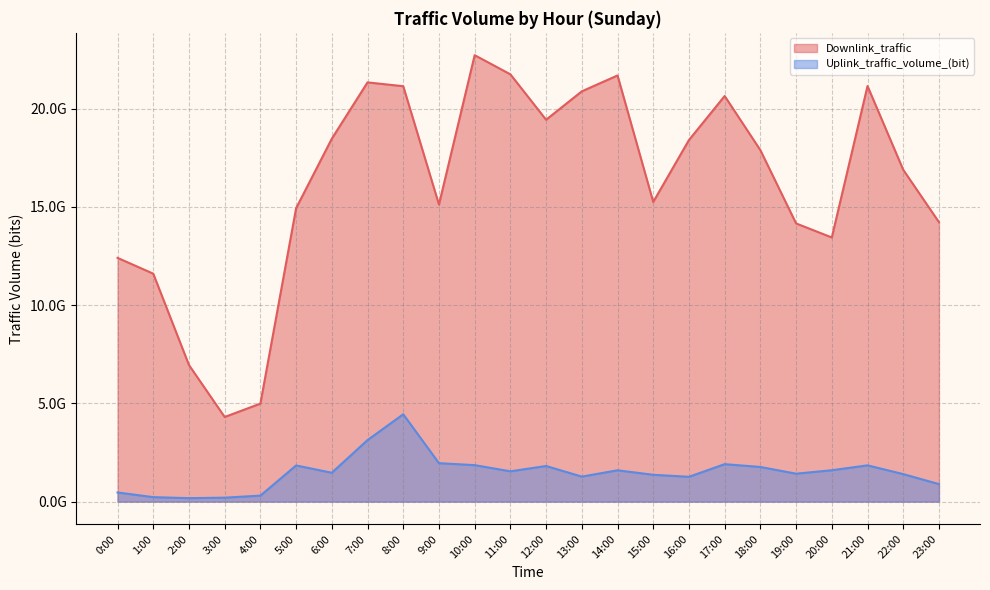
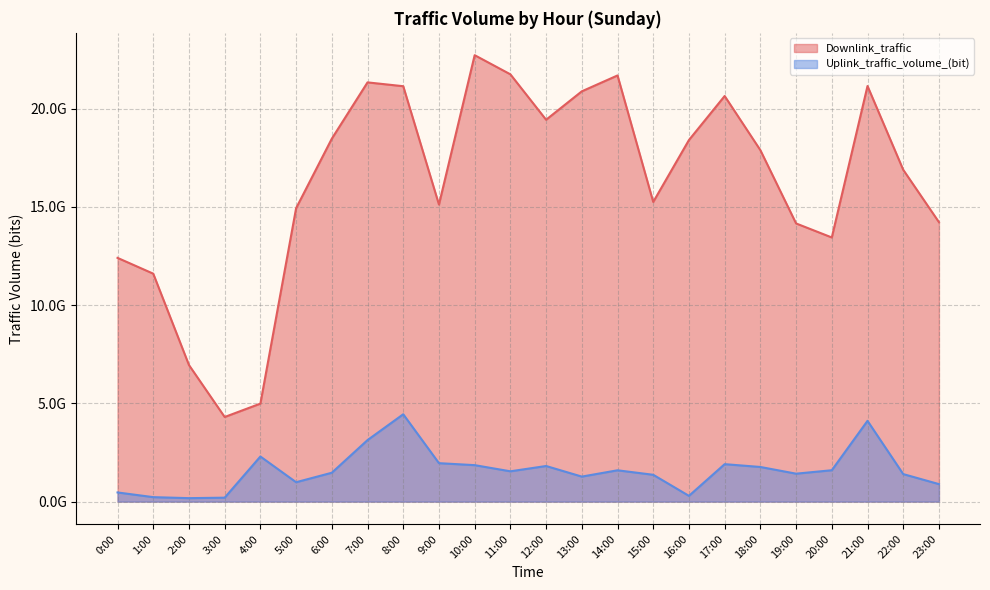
  {
    "Downlink_traffic": {
      "0:00": 12400000000,
      "1:00": 11600000000,
      "2:00": 6900000000,
      "3:00": 4300000000,
      "4:00": 5000000000,
      "5:00": 14900000000,
      "6:00": 18500000000,
      "7:00": 21300000000,
      "8:00": 21100000000,
      "9:00": 15100000000,
      "10:00": 22700000000,
      "11:00": 21700000000,
      "12:00": 19400000000,
      "13:00": 20900000000,
      "14:00": 21700000000,
      "15:00": 15200000000,
      "16:00": 18400000000,
      "17:00": 20600000000,
      "18:00": 17900000000,
      "19:00": 14200000000,
      "20:00": 13400000000,
      "21:00": 21100000000,
      "22:00": 16900000000,
      "23:00": 14200000000
    },
    "Uplink_traffic_volume_(bit)": {
      "0:00": 500000000,
      "1:00": 200000000,
      "2:00": 200000000,
      "3:00": 200000000,
-     "4:00": 300000000,
-     "5:00": 1800000000,
+     "4:00": 2300000000,
+     "5:00": 1000000000,
      "6:00": 1500000000,
      "7:00": 3100000000,
      "8:00": 4400000000,
      "9:00": 2000000000,
      "10:00": 1900000000,
      "11:00": 1500000000,
      "12:00": 1800000000,
      "13:00": 1300000000,
      "14:00": 1600000000,
      "15:00": 1400000000,
-     "16:00": 1300000000,
+     "16:00": 300000000,
      "17:00": 1900000000,
      "18:00": 1800000000,
      "19:00": 1400000000,
      "20:00": 1600000000,
-     "21:00": 1800000000,
+     "21:00": 4100000000,
      "22:00": 1400000000,
      "23:00": 900000000
    }
  }
